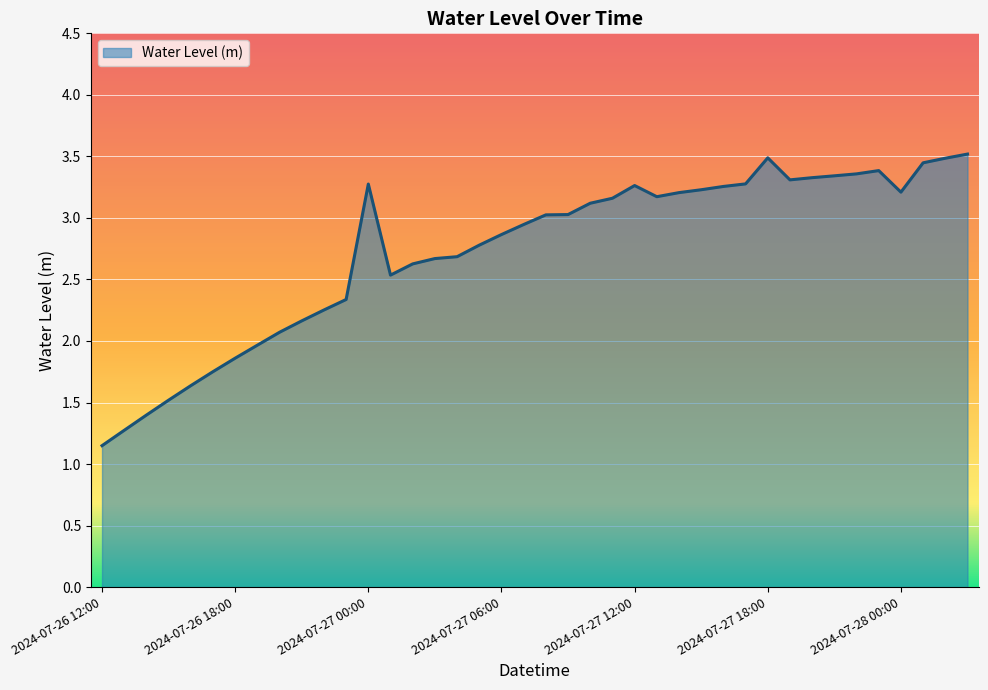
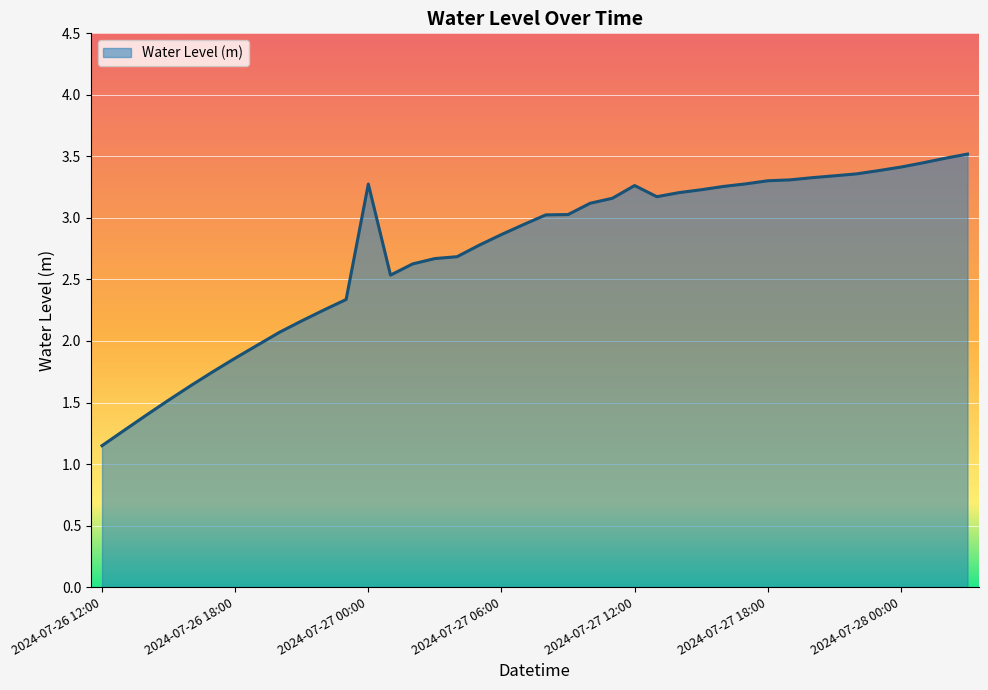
  {
    "2024-07-26 12:00": 1.15,
    "2024-07-26 18:00": 1.86,
    "2024-07-27 00:00": 3.28,
    "2024-07-27 06:00": 2.86,
    "2024-07-27 12:00": 3.26,
-   "2024-07-27 18:00": 3.49,
-   "2024-07-28 00:00": 3.21
+   "2024-07-27 18:00": 3.30,
+   "2024-07-28 00:00": 3.41
  }
